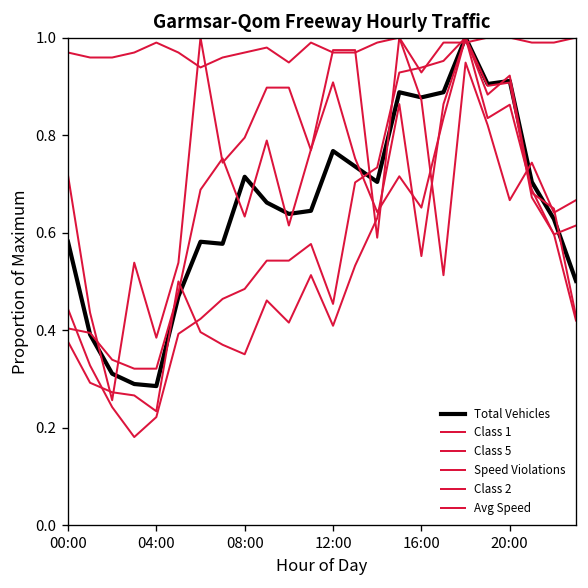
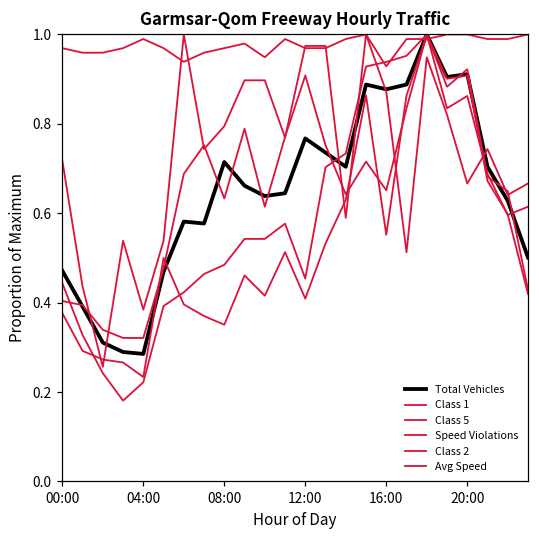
  {
    "Total Vehicles": {
-     "00:00": 0.58,
+     "00:00": 0.47,
      "04:00": 0.29,
      "08:00": 0.71,
      "12:00": 0.77
    }
  }
